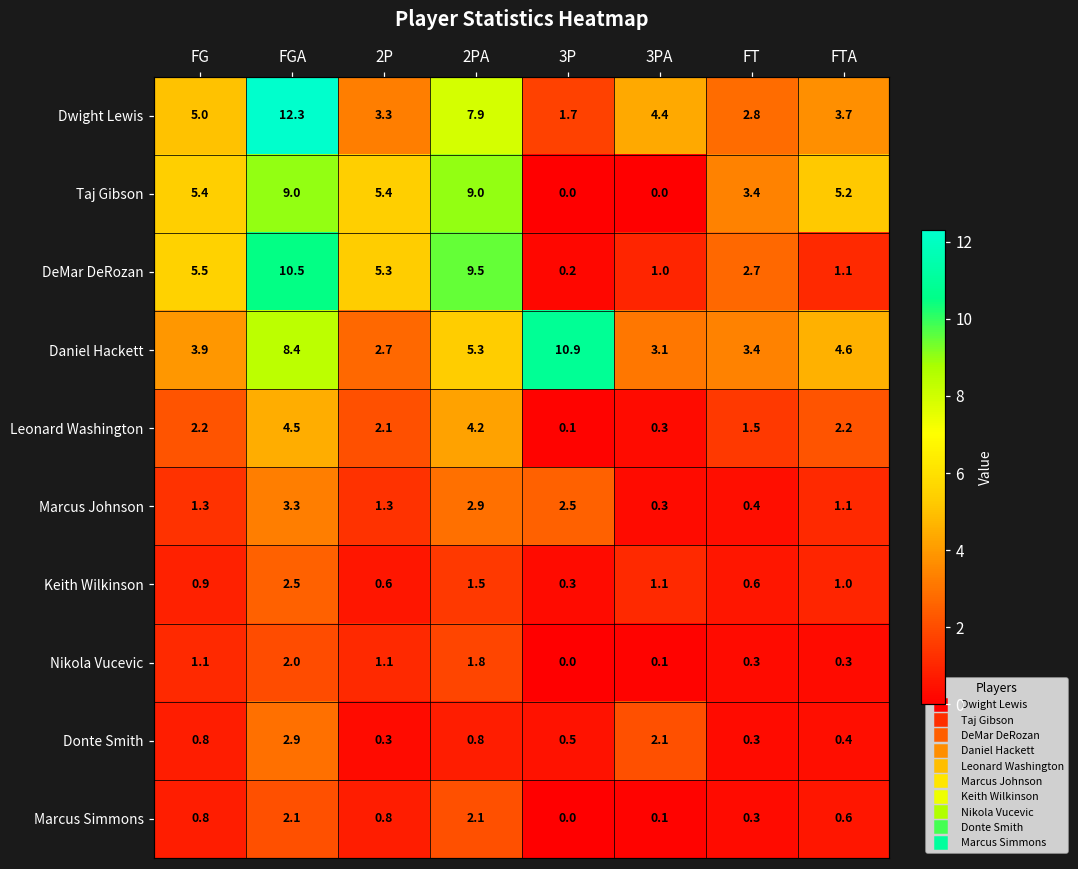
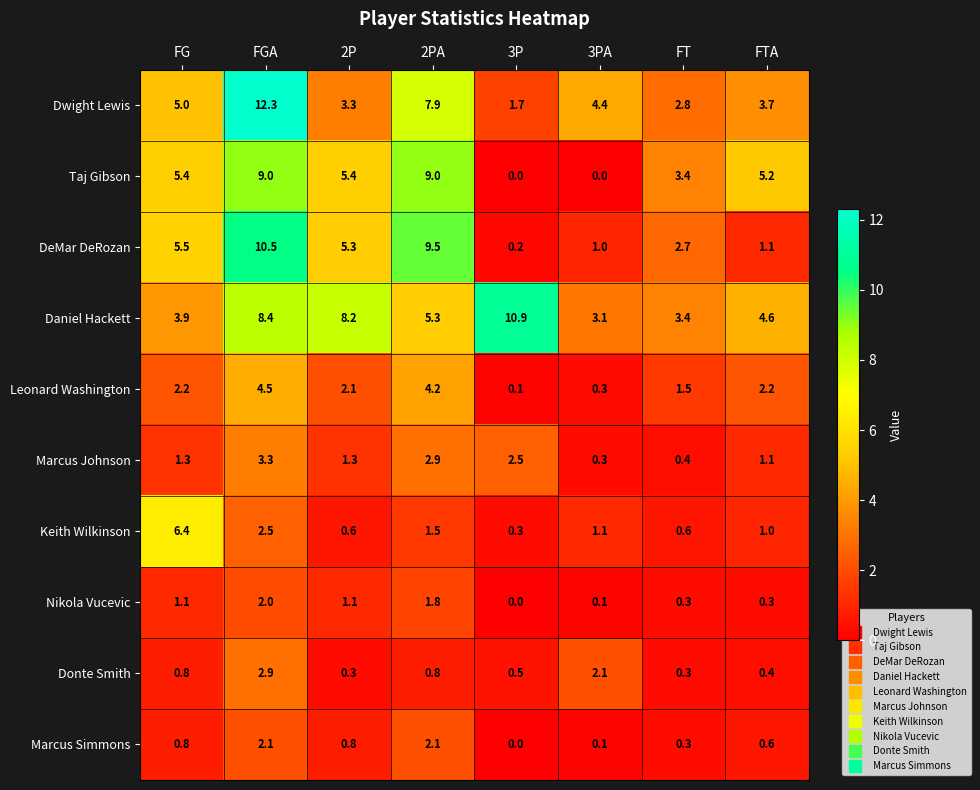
  {
    "Dwight Lewis": {
      "FG": 5.0,
      "FGA": 12.3,
      "2P": 3.3,
      "2PA": 7.9,
      "3P": 1.7,
      "3PA": 4.4,
      "FT": 2.8,
      "FTA": 3.7
    },
    "Taj Gibson": {
      "FG": 5.4,
      "FGA": 9.0,
      "2P": 5.4,
      "2PA": 9.0,
      "3P": 0.0,
      "3PA": 0.0,
      "FT": 3.4,
      "FTA": 5.2
    },
    "DeMar DeRozan": {
      "FG": 5.5,
      "FGA": 10.5,
      "2P": 5.3,
      "2PA": 9.5,
      "3P": 0.2,
      "3PA": 1.0,
      "FT": 2.7,
      "FTA": 1.1
    },
    "Daniel Hackett": {
      "FG": 3.9,
      "FGA": 8.4,
-     "2P": 2.7,
+     "2P": 8.2,
      "2PA": 5.3,
      "3P": 10.9,
      "3PA": 3.1,
      "FT": 3.4,
      "FTA": 4.6
    },
    "Leonard Washington": {
      "FG": 2.2,
      "FGA": 4.5,
      "2P": 2.1,
      "2PA": 4.2,
      "3P": 0.1,
      "3PA": 0.3,
      "FT": 1.5,
      "FTA": 2.2
    },
    "Marcus Johnson": {
      "FG": 1.3,
      "FGA": 3.3,
      "2P": 1.3,
      "2PA": 2.9,
      "3P": 2.5,
      "3PA": 0.3,
      "FT": 0.4,
      "FTA": 1.1
    },
    "Keith Wilkinson": {
-     "FG": 0.9,
+     "FG": 6.4,
      "FGA": 2.5,
      "2P": 0.6,
      "2PA": 1.5,
      "3P": 0.3,
      "3PA": 1.1,
      "FT": 0.6,
      "FTA": 1.0
    },
    "Nikola Vucevic": {
      "FG": 1.1,
      "FGA": 2.0,
      "2P": 1.1,
      "2PA": 1.8,
      "3P": 0.0,
      "3PA": 0.1,
      "FT": 0.3,
      "FTA": 0.3
    },
    "Donte Smith": {
      "FG": 0.8,
      "FGA": 2.9,
      "2P": 0.3,
      "2PA": 0.8,
      "3P": 0.5,
      "3PA": 2.1,
      "FT": 0.3,
      "FTA": 0.4
    },
    "Marcus Simmons": {
      "FG": 0.8,
      "FGA": 2.1,
      "2P": 0.8,
      "2PA": 2.1,
      "3P": 0.0,
      "3PA": 0.1,
      "FT": 0.3,
      "FTA": 0.6
    }
  }
